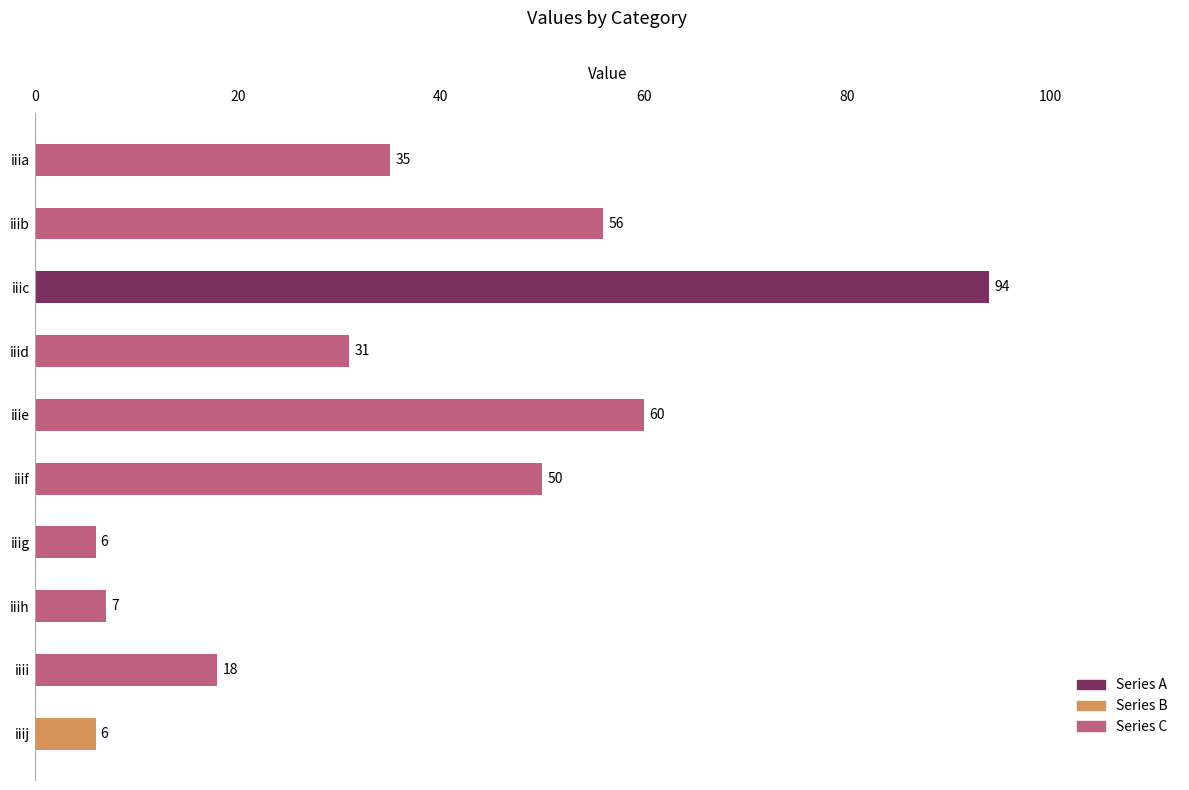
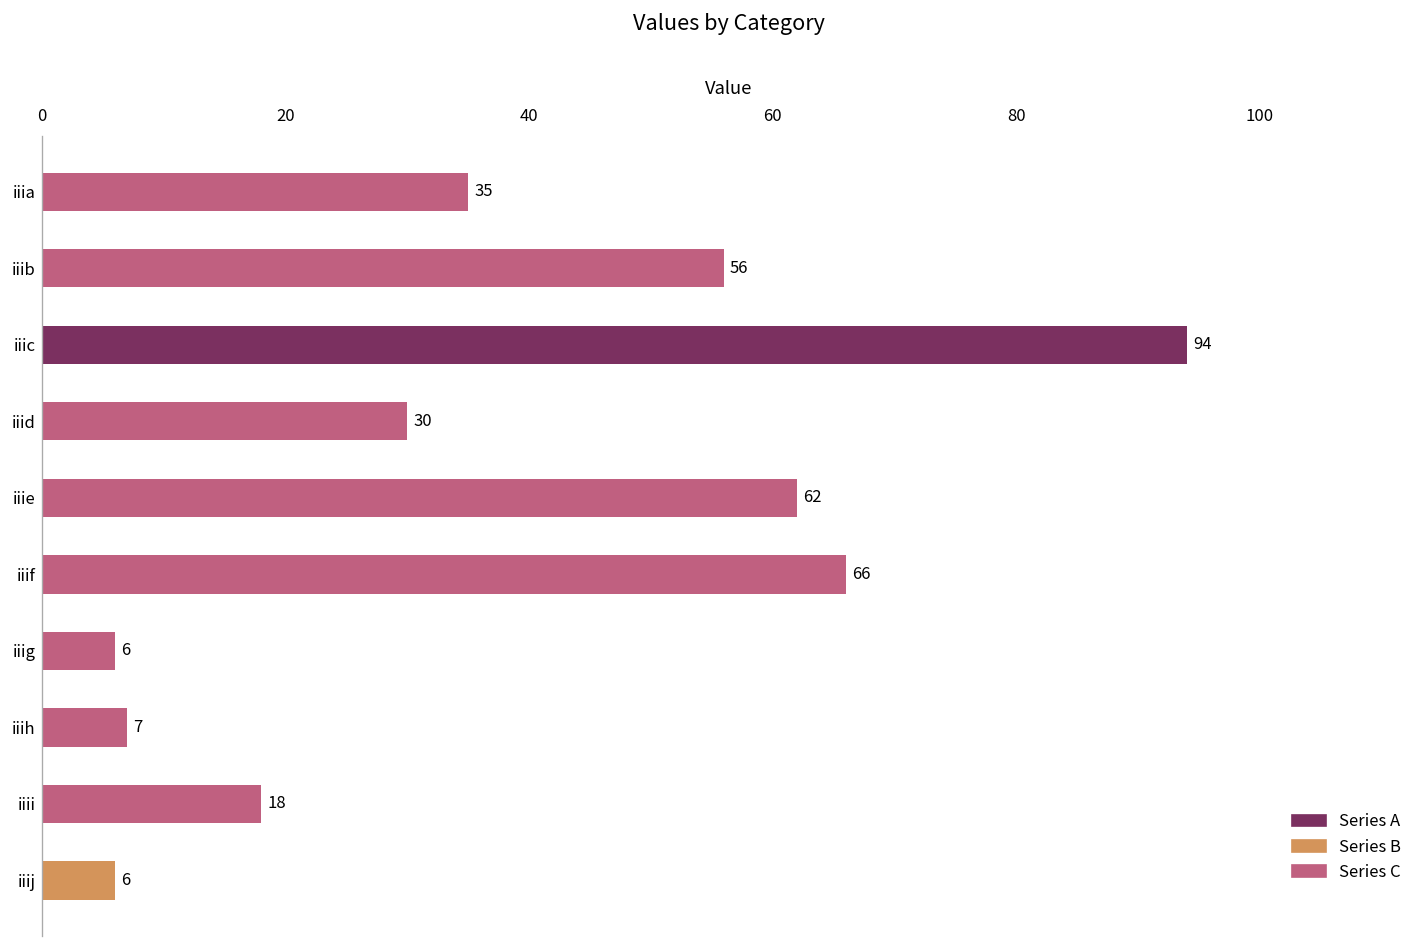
  {
    "iiia": 35,
    "iiib": 56,
    "iiic": 94,
-   "iiid": 31,
-   "iiie": 60,
-   "iiif": 50,
+   "iiid": 30,
+   "iiie": 62,
+   "iiif": 66,
    "iiig": 6,
    "iiih": 7,
    "iiii": 18,
    "iiij": 6
  }
